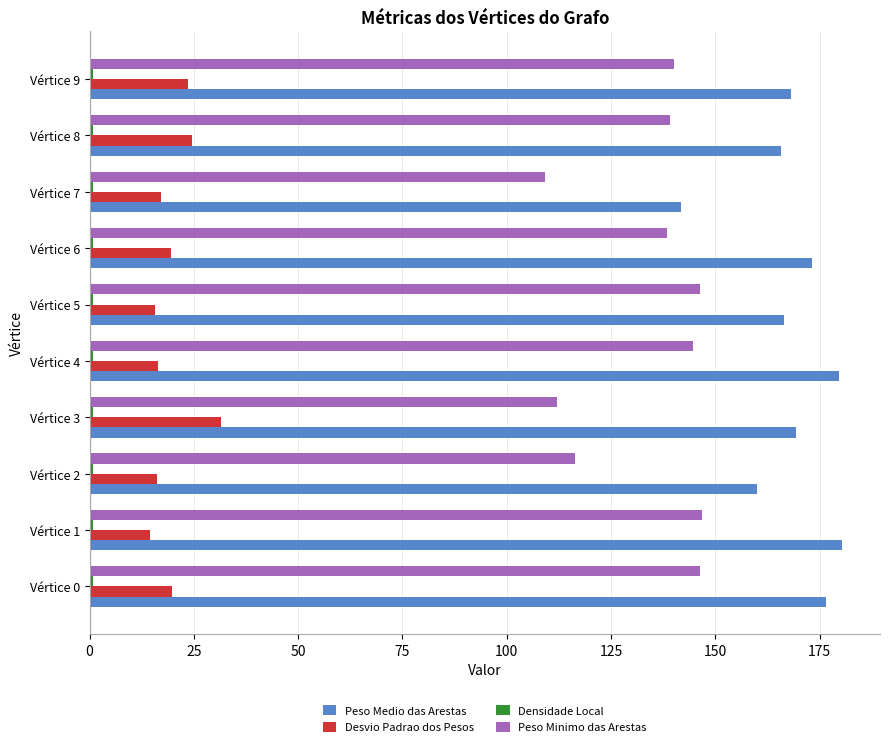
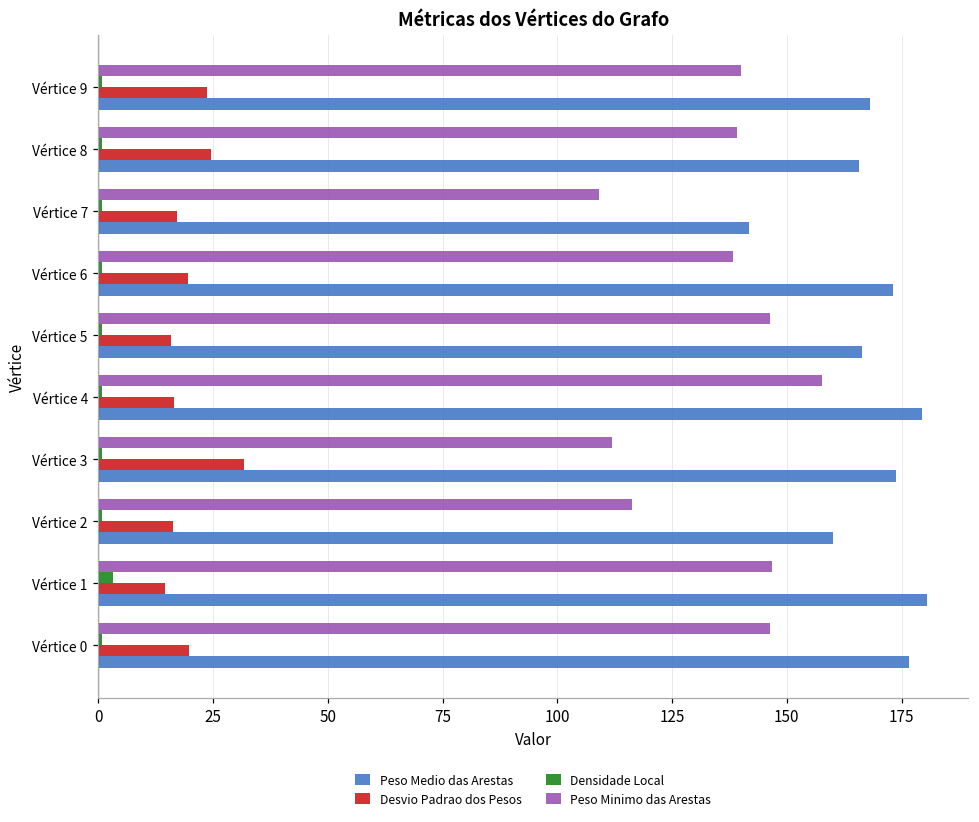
  {
    "Peso Medio das Arestas": {
      "Vértice 9": 168,
      "Vértice 8": 166,
      "Vértice 7": 142,
      "Vértice 6": 173,
      "Vértice 5": 166,
      "Vértice 4": 180,
-     "Vértice 3": 169,
+     "Vértice 3": 174,
      "Vértice 2": 160,
      "Vértice 1": 180,
      "Vértice 0": 177
    },
    "Desvio Padrao dos Pesos": {
      "Vértice 9": 24,
      "Vértice 8": 25,
      "Vértice 7": 17,
      "Vértice 6": 20,
      "Vértice 5": 16,
      "Vértice 4": 16,
      "Vértice 3": 32,
      "Vértice 2": 16,
      "Vértice 1": 14,
      "Vértice 0": 20
    },
    "Densidade Local": {
      "Vértice 9": 1,
      "Vértice 8": 1,
      "Vértice 7": 1,
      "Vértice 6": 1,
      "Vértice 5": 1,
      "Vértice 4": 1,
      "Vértice 3": 1,
      "Vértice 2": 1,
-     "Vértice 1": 1,
+     "Vértice 1": 3,
      "Vértice 0": 1
    },
    "Peso Minimo das Arestas": {
      "Vértice 9": 140,
      "Vértice 8": 139,
      "Vértice 7": 109,
      "Vértice 6": 138,
      "Vértice 5": 146,
-     "Vértice 4": 145,
+     "Vértice 4": 158,
      "Vértice 3": 112,
      "Vértice 2": 116,
      "Vértice 1": 147,
      "Vértice 0": 146
    }
  }
